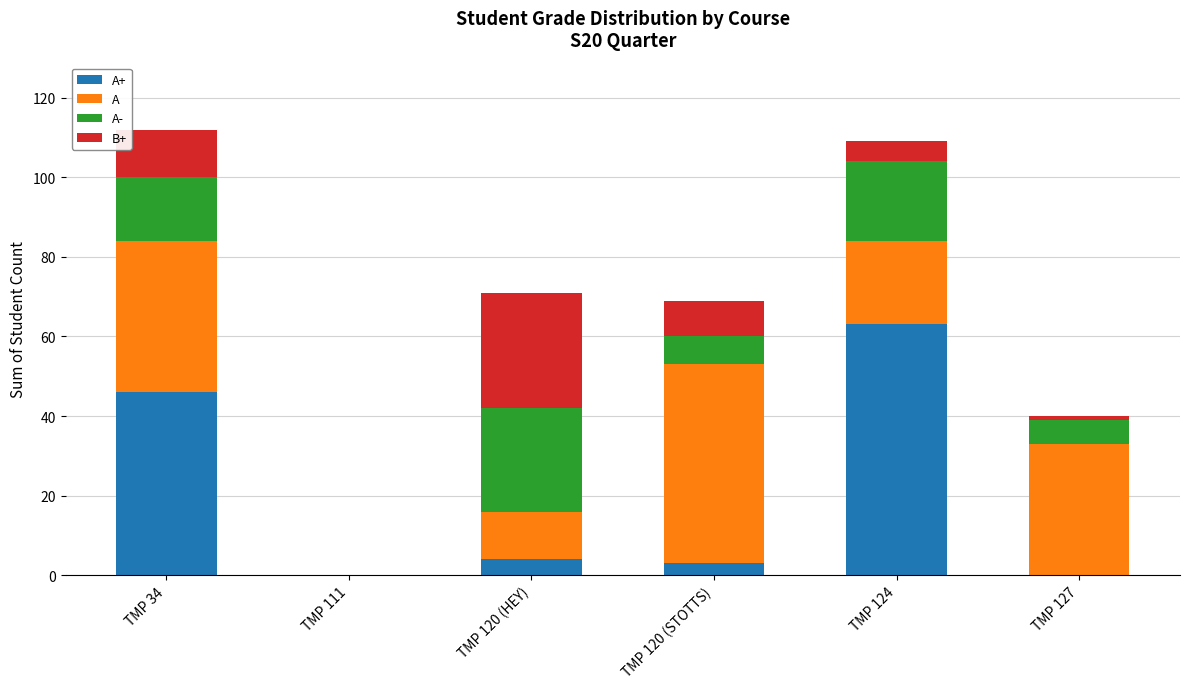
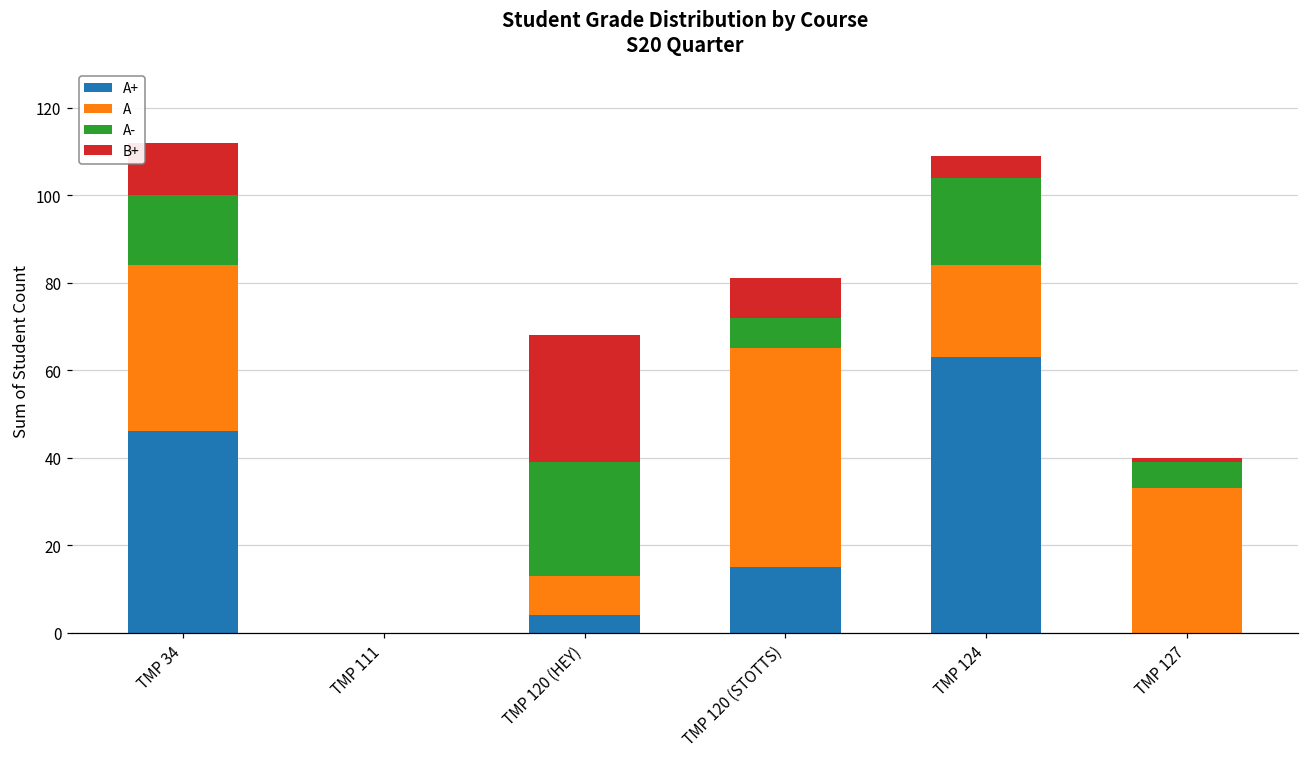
  {
    "A+": {
      "TMP 34": 46,
      "TMP 111": 0,
      "TMP 120 (HEY)": 4,
-     "TMP 120 (STOTTS)": 3,
+     "TMP 120 (STOTTS)": 15,
      "TMP 124": 63,
      "TMP 127": 0
    },
    "A": {
      "TMP 34": 38,
      "TMP 111": 0,
-     "TMP 120 (HEY)": 12,
+     "TMP 120 (HEY)": 9,
      "TMP 120 (STOTTS)": 50,
      "TMP 124": 21,
      "TMP 127": 33
    },
    "A-": {
      "TMP 34": 16,
      "TMP 111": 0,
      "TMP 120 (HEY)": 26,
      "TMP 120 (STOTTS)": 7,
      "TMP 124": 20,
      "TMP 127": 6
    },
    "B+": {
      "TMP 34": 12,
      "TMP 111": 0,
      "TMP 120 (HEY)": 29,
      "TMP 120 (STOTTS)": 9,
      "TMP 124": 5,
      "TMP 127": 1
    }
  }
